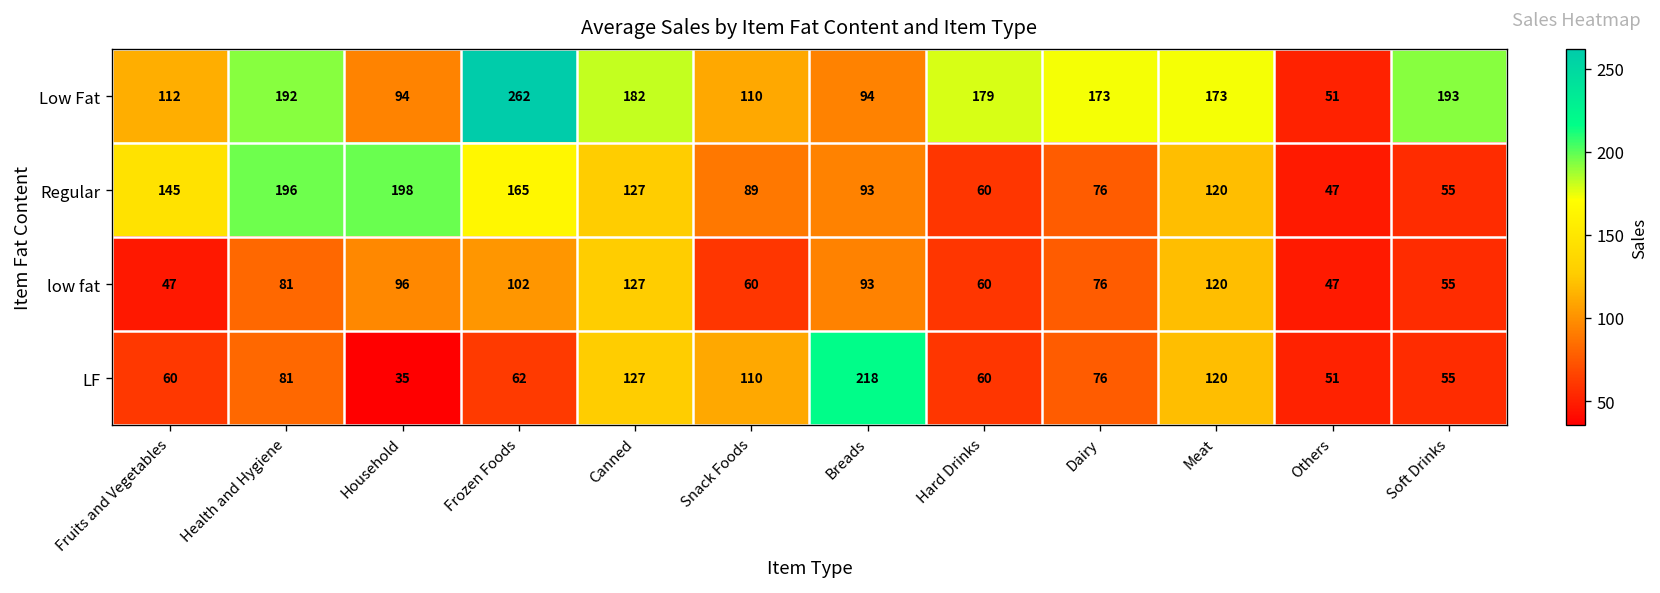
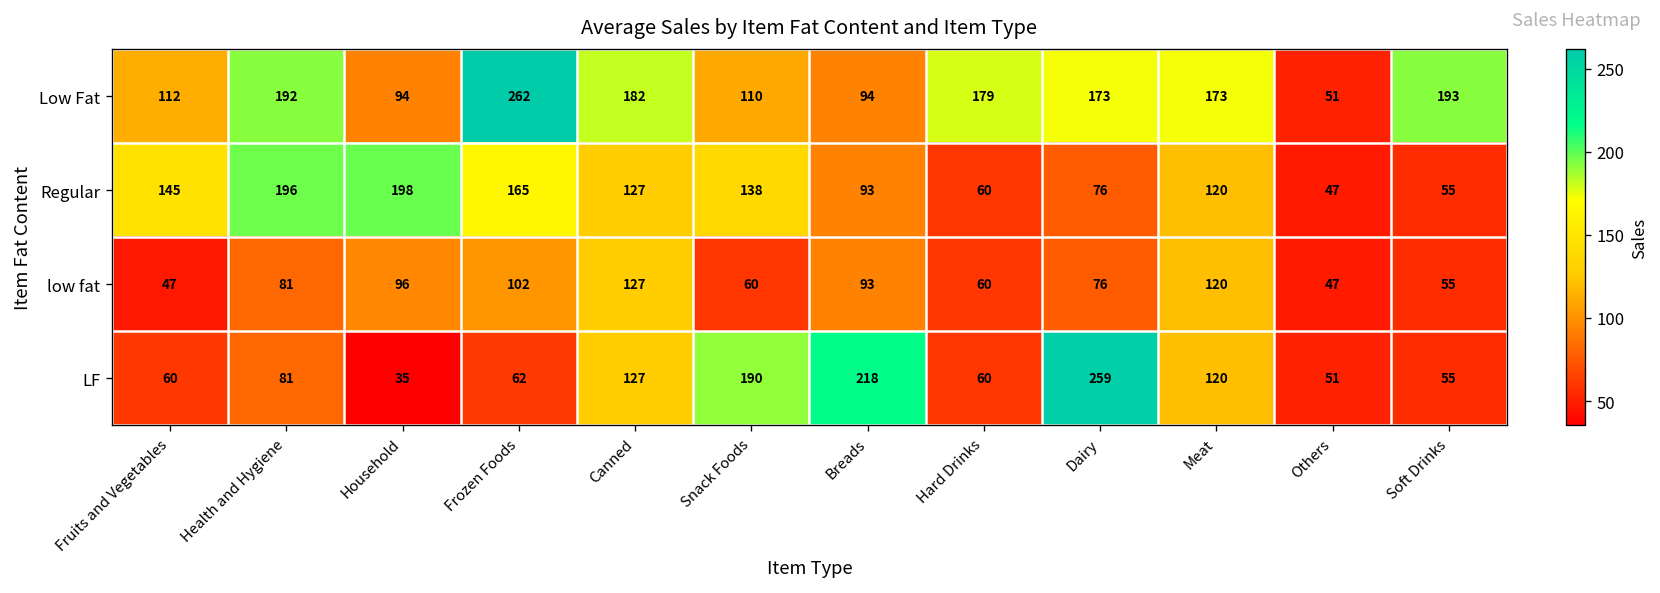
  {
    "Low Fat": {
      "Fruits and Vegetables": 112,
      "Health and Hygiene": 192,
      "Household": 94,
      "Frozen Foods": 262,
      "Canned": 182,
      "Snack Foods": 110,
      "Breads": 94,
      "Hard Drinks": 179,
      "Dairy": 173,
      "Meat": 173,
      "Others": 51,
      "Soft Drinks": 193
    },
    "Regular": {
      "Fruits and Vegetables": 145,
      "Health and Hygiene": 196,
      "Household": 198,
      "Frozen Foods": 165,
      "Canned": 127,
-     "Snack Foods": 89,
+     "Snack Foods": 138,
      "Breads": 93,
      "Hard Drinks": 60,
      "Dairy": 76,
      "Meat": 120,
      "Others": 47,
      "Soft Drinks": 55
    },
    "low fat": {
      "Fruits and Vegetables": 47,
      "Health and Hygiene": 81,
      "Household": 96,
      "Frozen Foods": 102,
      "Canned": 127,
      "Snack Foods": 60,
      "Breads": 93,
      "Hard Drinks": 60,
      "Dairy": 76,
      "Meat": 120,
      "Others": 47,
      "Soft Drinks": 55
    },
    "LF": {
      "Fruits and Vegetables": 60,
      "Health and Hygiene": 81,
      "Household": 35,
      "Frozen Foods": 62,
      "Canned": 127,
-     "Snack Foods": 110,
+     "Snack Foods": 190,
      "Breads": 218,
      "Hard Drinks": 60,
-     "Dairy": 76,
+     "Dairy": 259,
      "Meat": 120,
      "Others": 51,
      "Soft Drinks": 55
    }
  }
